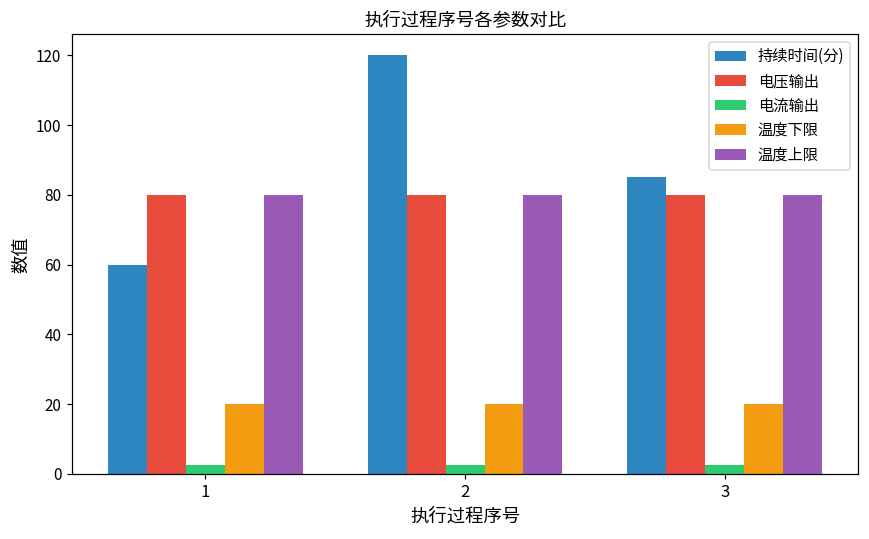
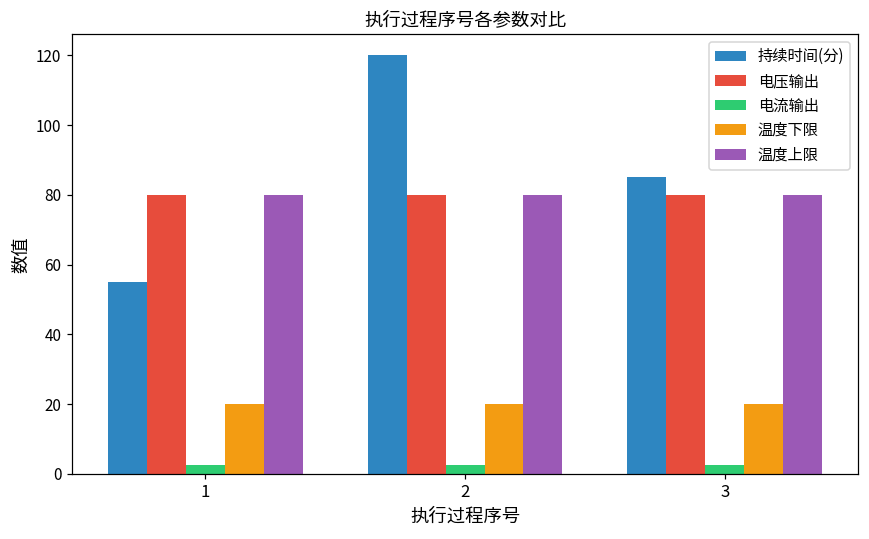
  {
    "持续时间(分)": {
-     "1": 60,
+     "1": 55,
      "2": 120,
      "3": 85
    },
    "电压输出": {
      "1": 80,
      "2": 80,
      "3": 80
    },
    "电流输出": {
      "1": 3,
      "2": 3,
      "3": 3
    },
    "温度下限": {
      "1": 20,
      "2": 20,
      "3": 20
    },
    "温度上限": {
      "1": 80,
      "2": 80,
      "3": 80
    }
  }
